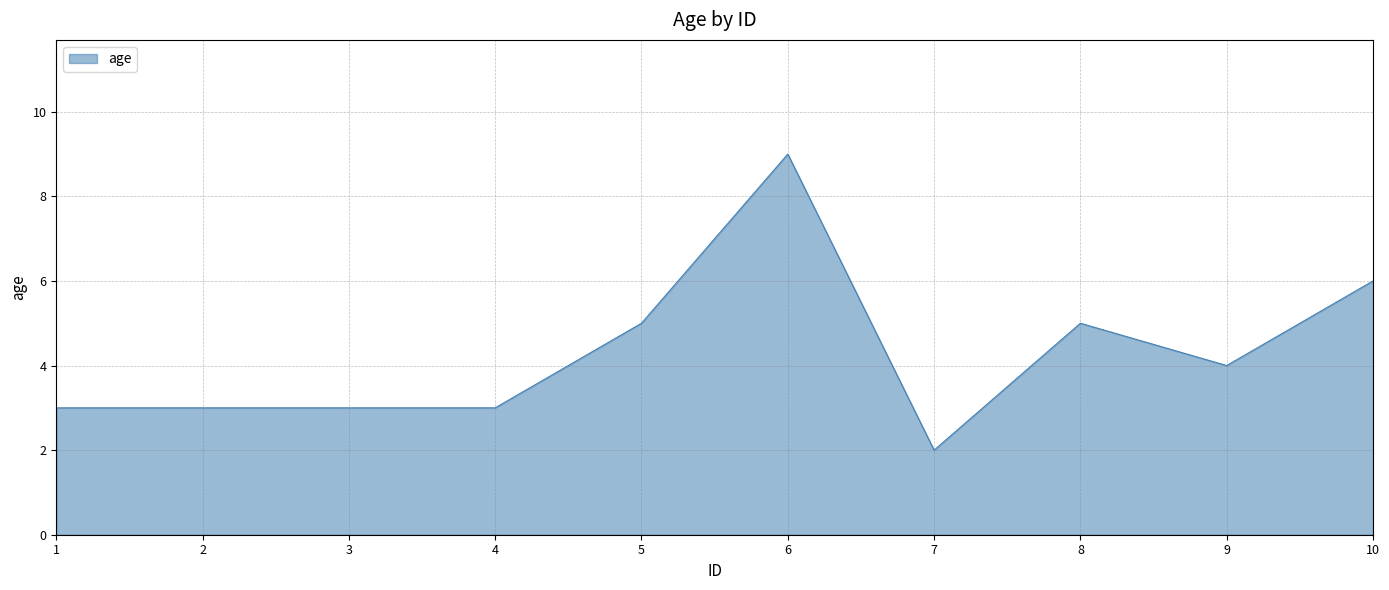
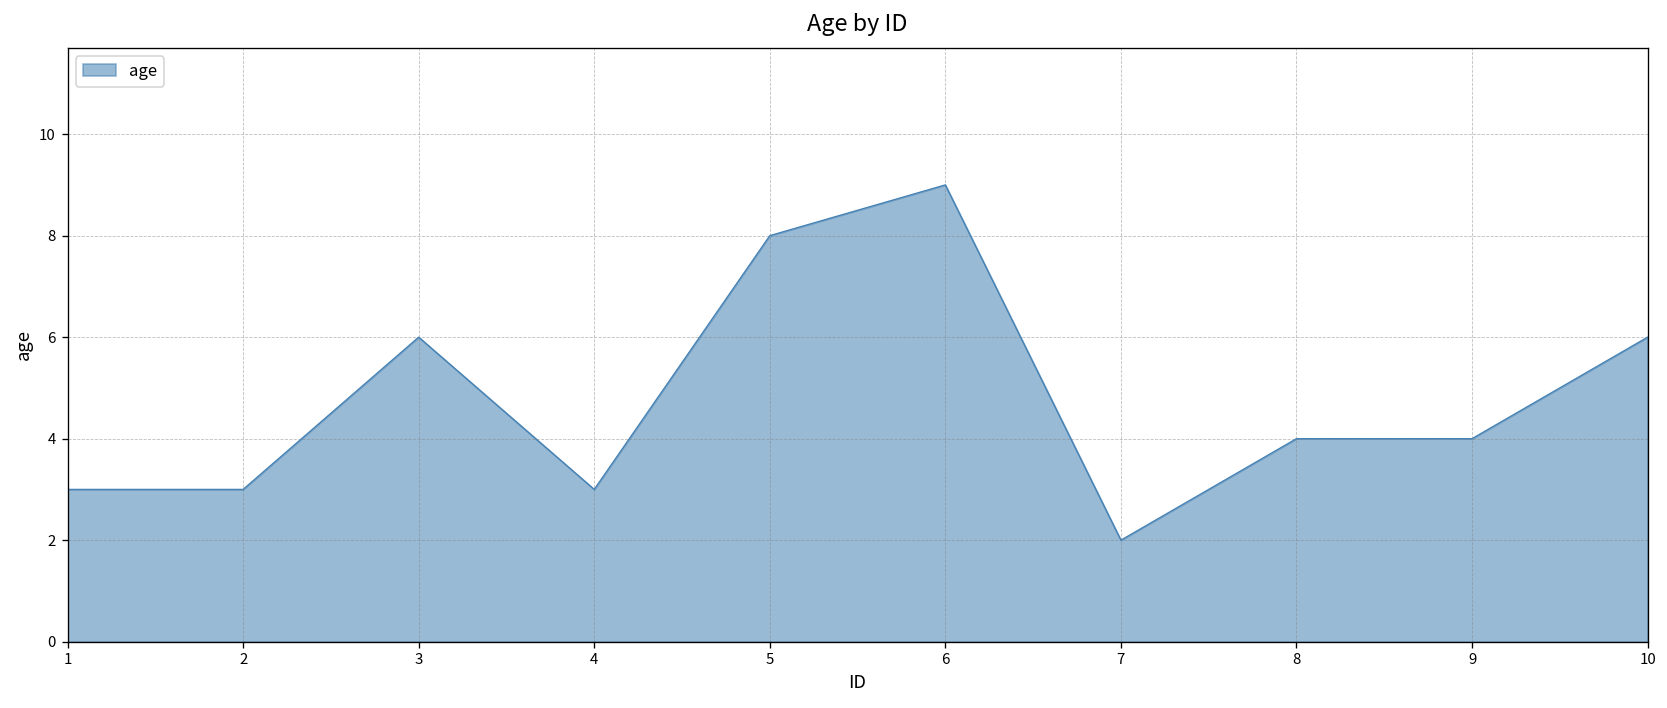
  {
    "1": 3,
    "2": 3,
-   "3": 3,
+   "3": 6,
    "4": 3,
-   "5": 5,
+   "5": 8,
    "6": 9,
    "7": 2,
-   "8": 5,
+   "8": 4,
    "9": 4,
    "10": 6
  }
